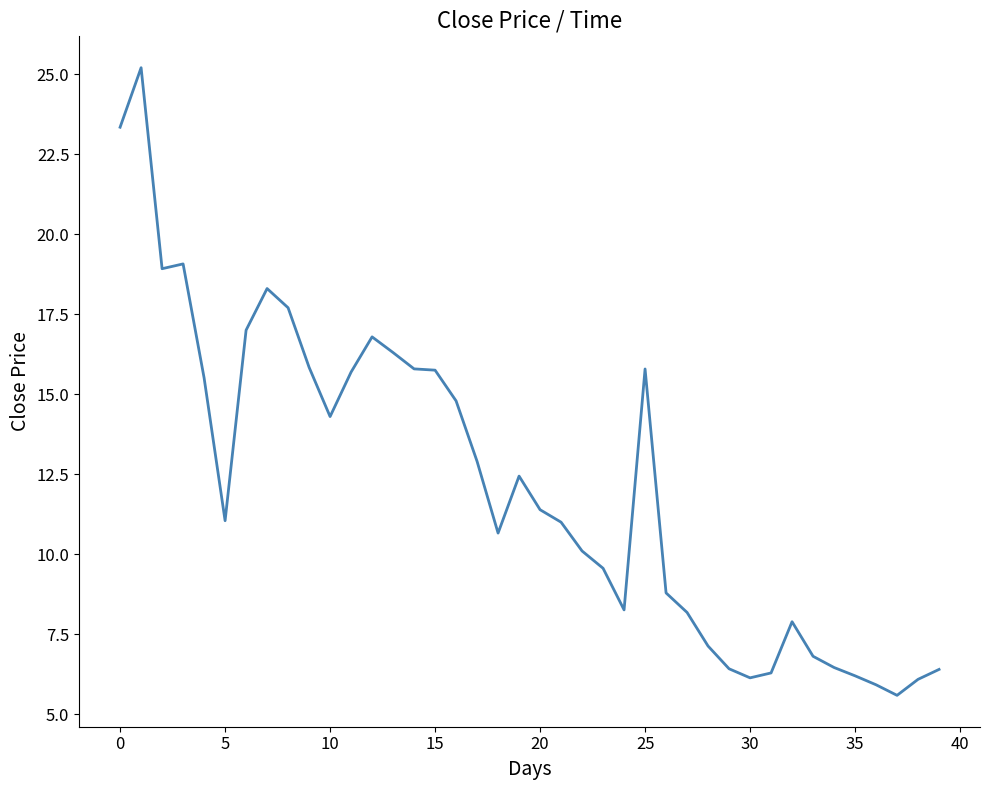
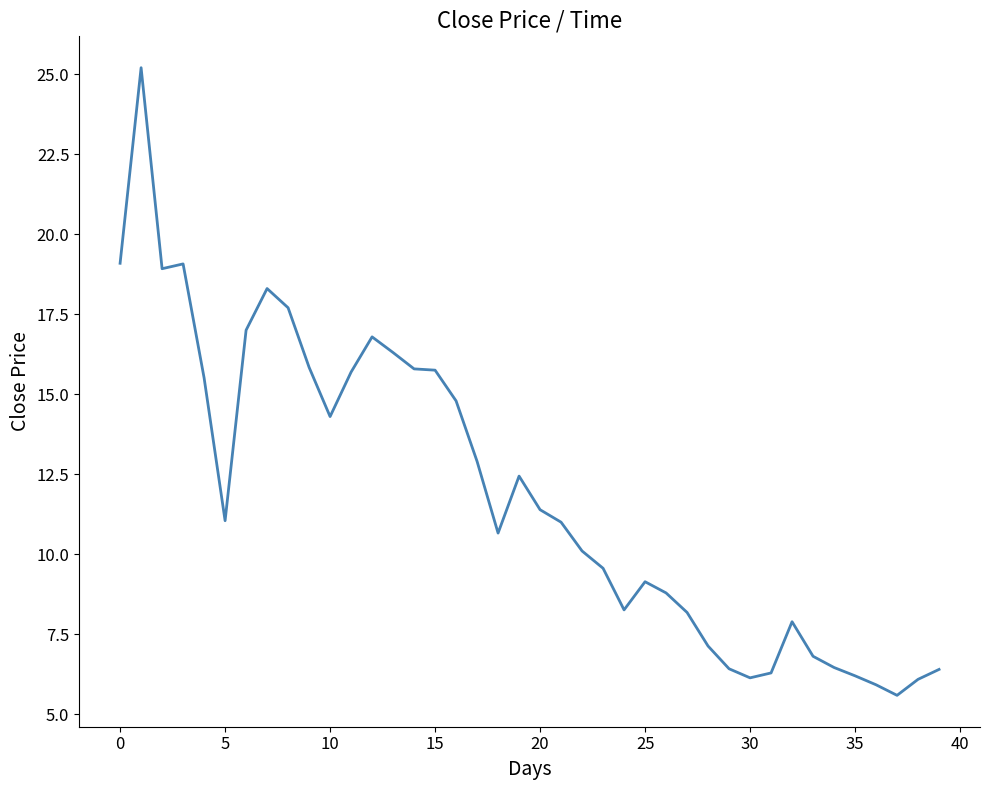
  {
-   "0": 23.3,
+   "0": 19.1,
    "5": 11.0,
    "10": 14.3,
    "15": 15.8,
    "20": 11.4,
-   "25": 15.8,
+   "25": 9.1,
    "30": 6.1,
    "35": 6.2
  }
